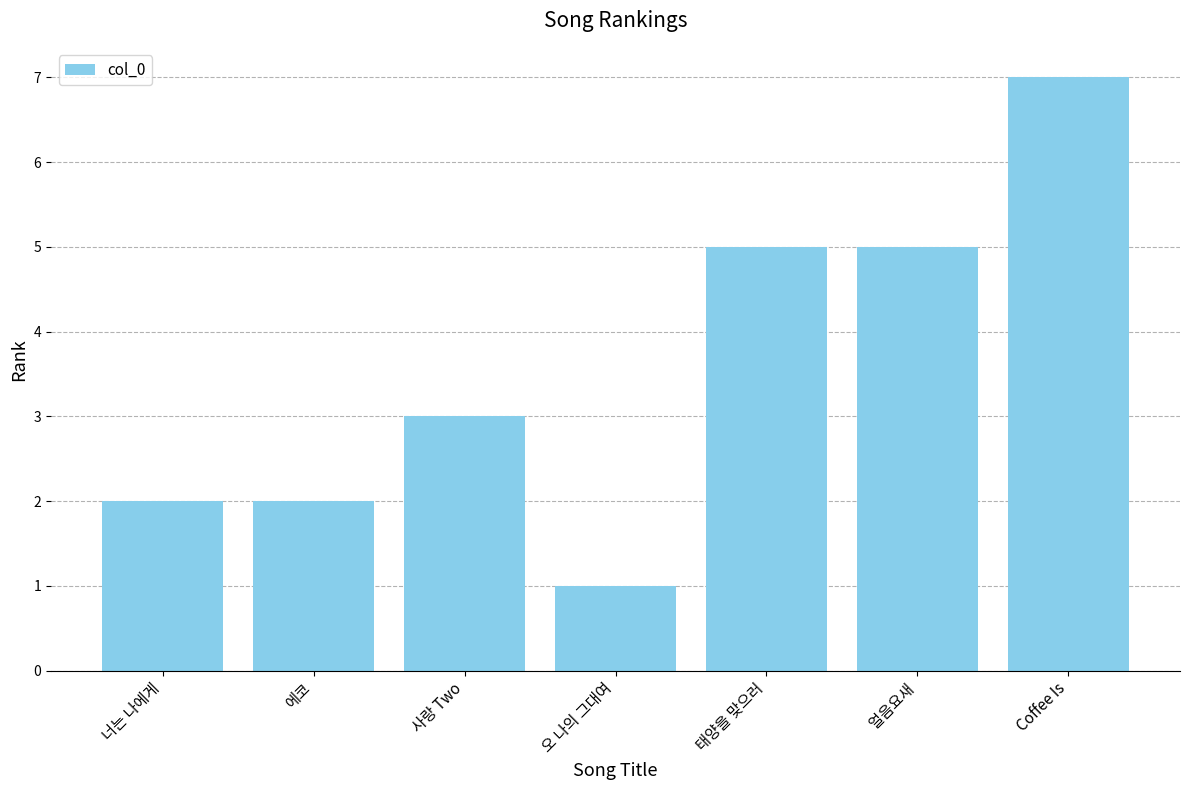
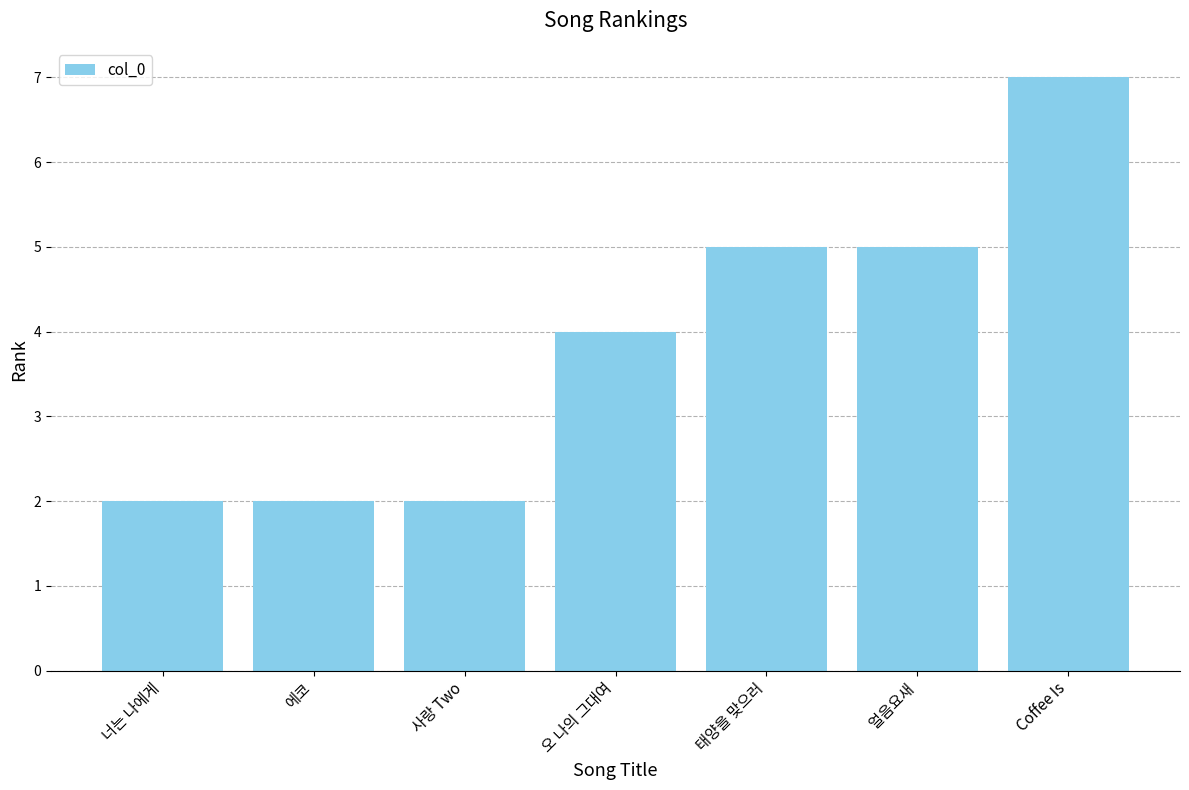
  {
    "너는 나에게": 2,
    "에코": 2,
-   "사랑 Two": 3,
-   "오 나의 그대여": 1,
+   "사랑 Two": 2,
+   "오 나의 그대여": 4,
    "태양을 맞으러": 5,
    "얼음요새": 5,
    "Coffee Is": 7
  }
